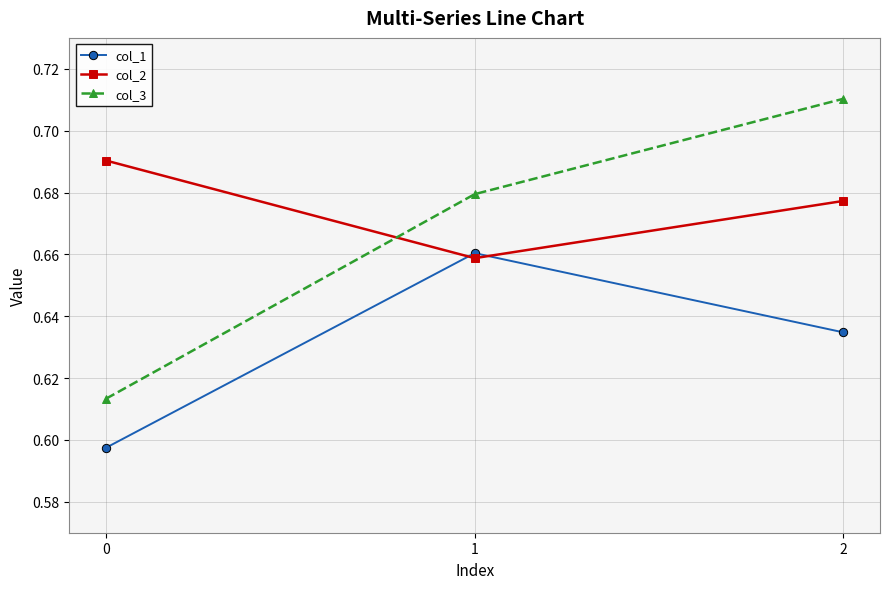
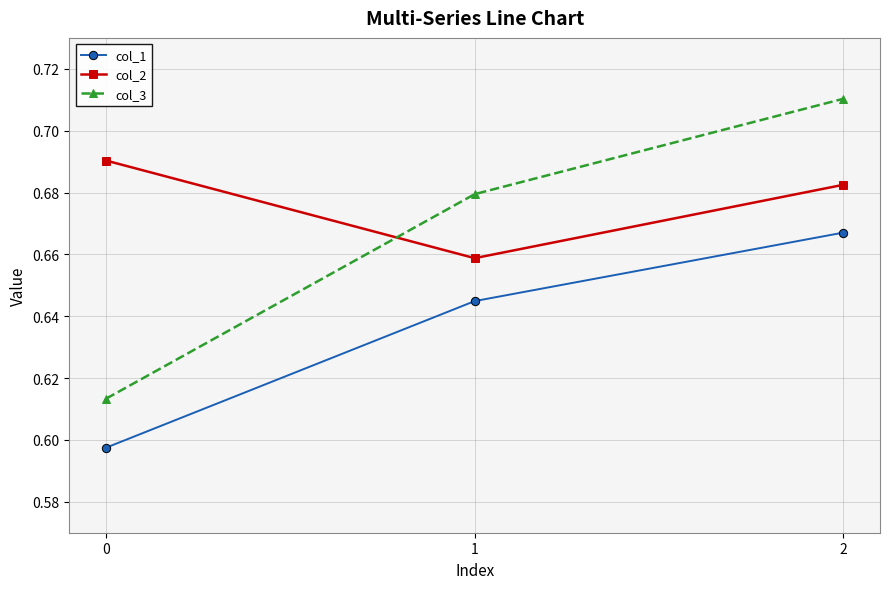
  {
    "col_1": {
      "0": 0.598,
-     "1": 0.660,
-     "2": 0.635
+     "1": 0.645,
+     "2": 0.667
    },
    "col_2": {
      "0": 0.690,
      "1": 0.659,
-     "2": 0.677
+     "2": 0.682
    },
    "col_3": {
      "0": 0.613,
      "1": 0.679,
      "2": 0.710
    }
  }
